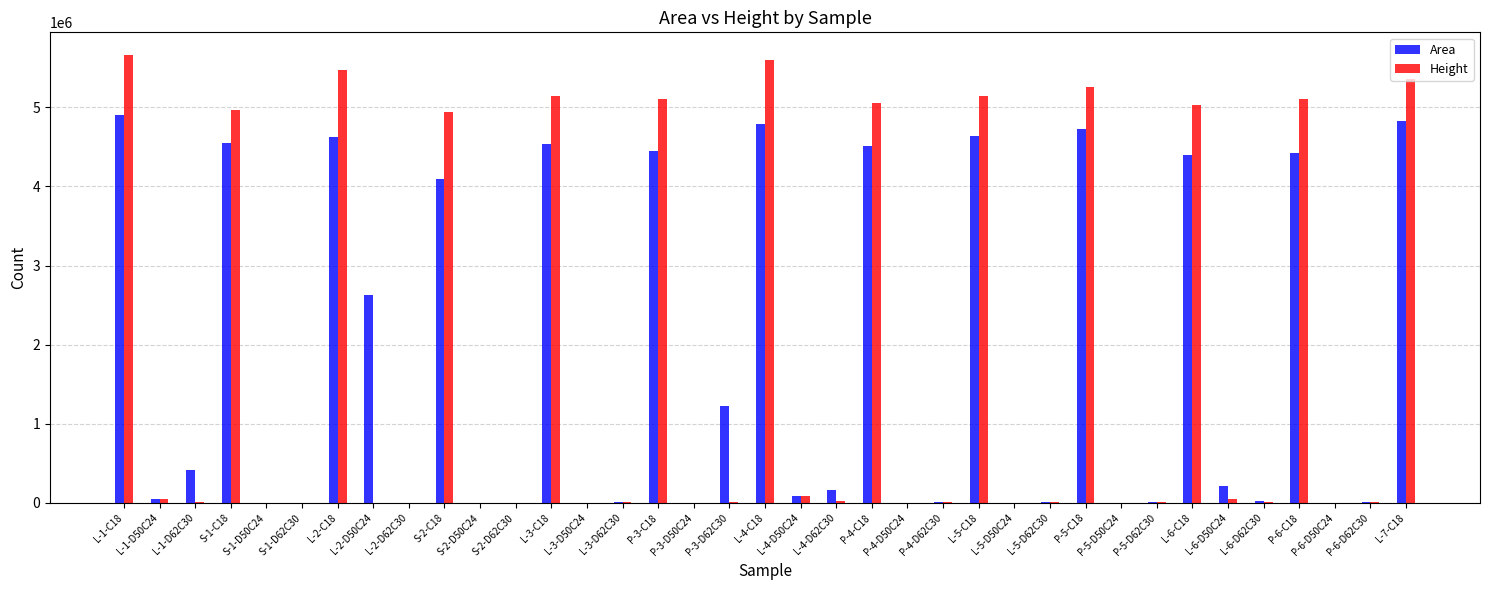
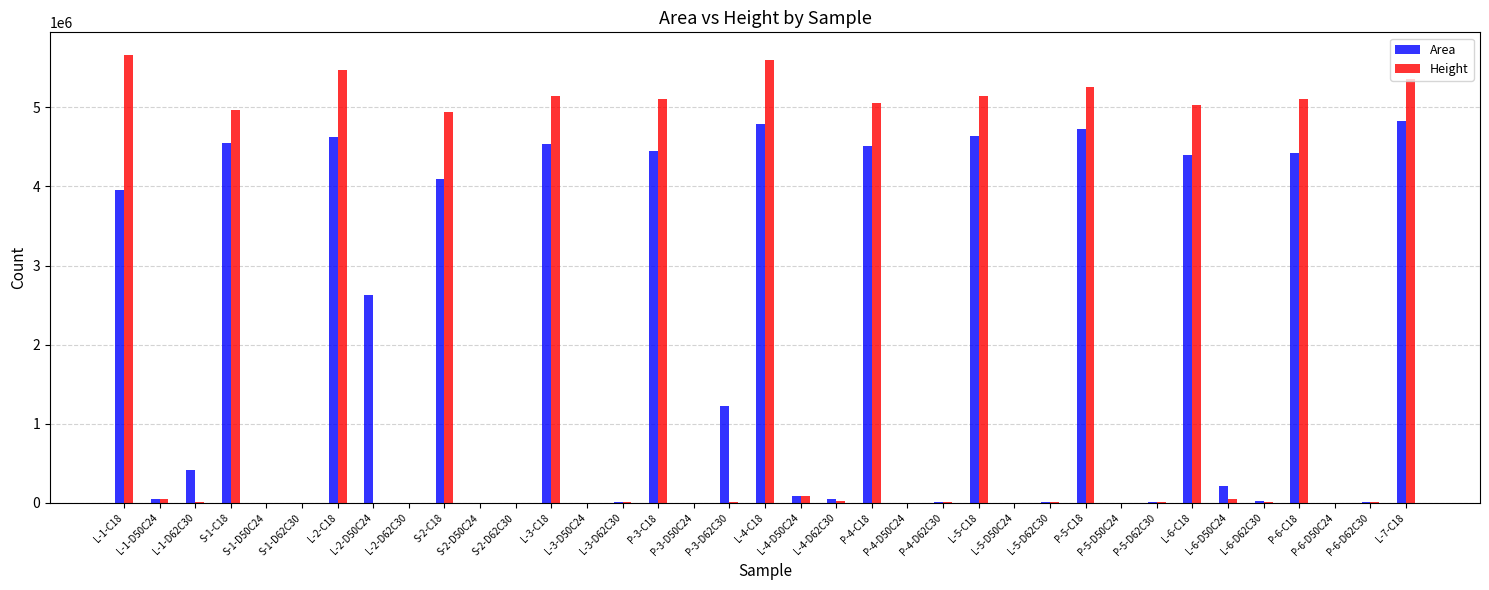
  {
    "Area": {
-     "L-1-C18": 4900000,
+     "L-1-C18": 4000000,
      "L-1-D50C24": 0,
      "L-1-D62C30": 400000,
      "S-1-C18": 4500000,
      "L-2-C18": 4600000,
      "L-2-D50C24": 2600000,
      "S-2-C18": 4100000,
      "L-3-C18": 4500000,
      "P-3-C18": 4400000,
      "P-3-D62C30": 1200000,
      "L-4-C18": 4800000,
      "L-4-D50C24": 100000,
-     "L-4-D62C30": 200000,
+     "L-4-D62C30": 100000,
      "P-4-C18": 4500000,
      "L-5-C18": 4600000,
      "P-5-C18": 4700000,
      "L-6-C18": 4400000,
      "L-6-D50C24": 200000,
      "P-6-C18": 4400000,
      "L-7-C18": 4800000
    },
    "Height": {
      "L-1-C18": 5700000,
      "L-1-D50C24": 0,
      "S-1-C18": 5000000,
      "L-2-C18": 5500000,
      "S-2-C18": 4900000,
      "L-3-C18": 5100000,
      "P-3-C18": 5100000,
      "L-4-C18": 5600000,
      "L-4-D50C24": 100000,
      "P-4-C18": 5100000,
      "L-5-C18": 5100000,
      "P-5-C18": 5300000,
      "L-6-C18": 5000000,
      "L-6-D50C24": 100000,
      "P-6-C18": 5100000
    }
  }
